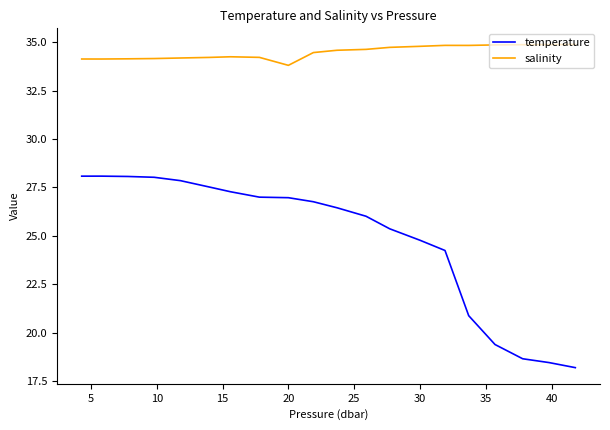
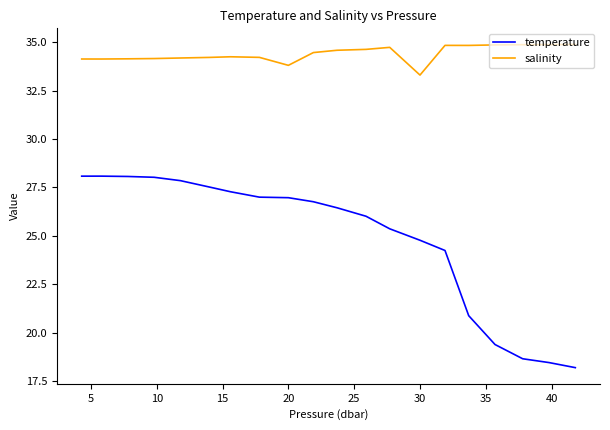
  {
    "temperature": {
      "20": 27.0,
      "30": 24.8
    },
    "salinity": {
      "20": 33.8,
-     "30": 34.8
+     "30": 33.3
    }
  }
